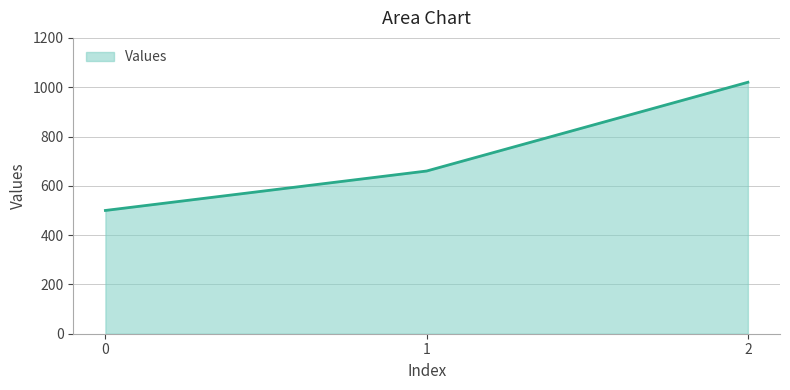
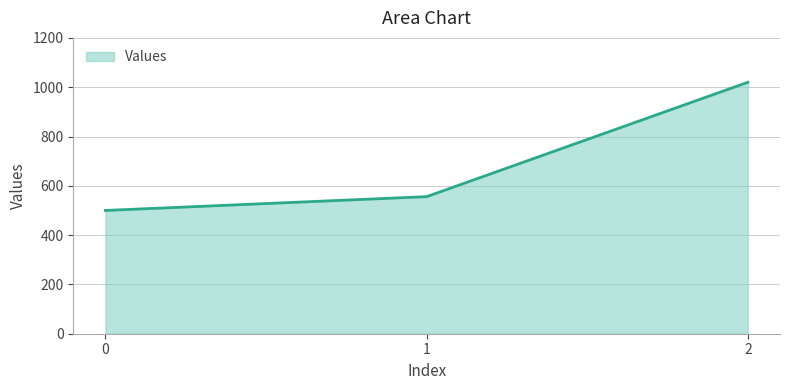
  {
    "0": 500,
-   "1": 660,
+   "1": 560,
    "2": 1020
  }
